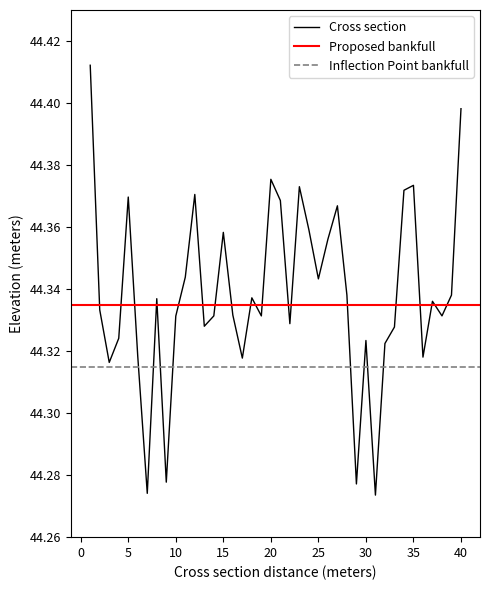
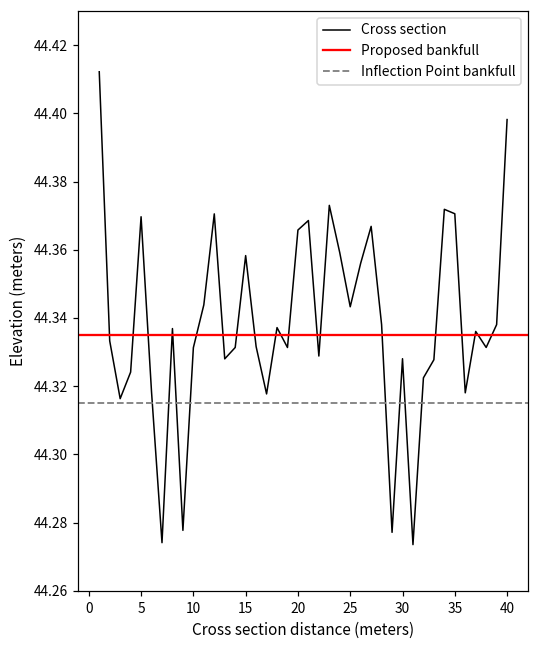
  {
    "5": 44.370,
    "10": 44.331,
    "15": 44.358,
-   "20": 44.375,
+   "20": 44.366,
    "25": 44.343,
-   "30": 44.323,
-   "35": 44.373,
+   "30": 44.328,
+   "35": 44.371,
    "40": 44.398
  }
